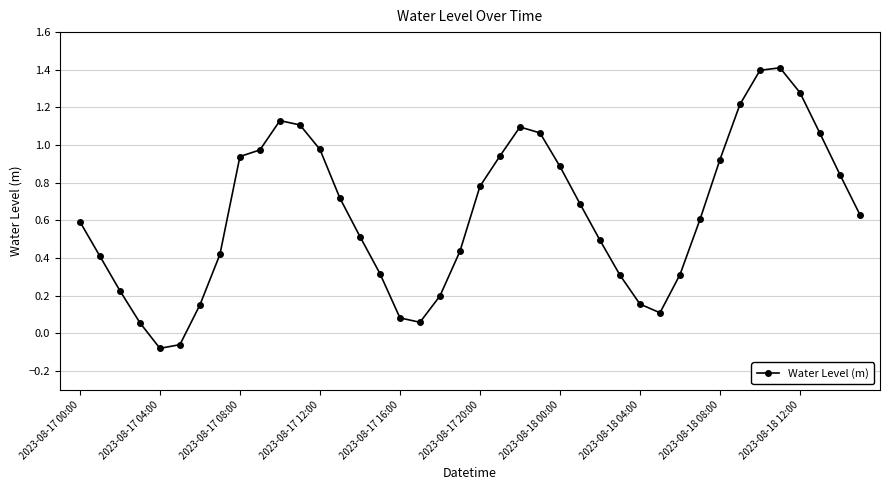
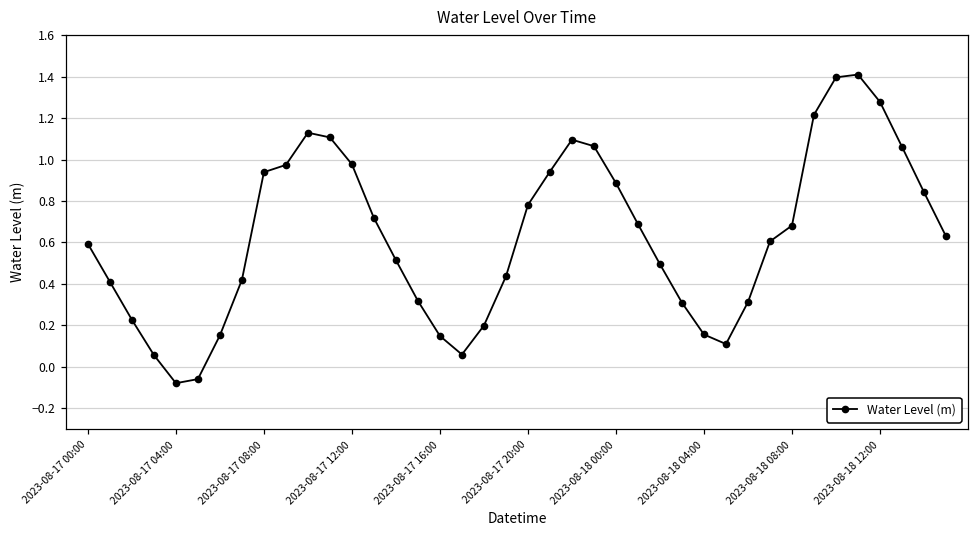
  {
    "2023-08-17 00:00": 0.59,
    "2023-08-17 04:00": -0.08,
    "2023-08-17 08:00": 0.94,
    "2023-08-17 12:00": 0.98,
-   "2023-08-17 16:00": 0.08,
+   "2023-08-17 16:00": 0.15,
    "2023-08-17 20:00": 0.78,
    "2023-08-18 00:00": 0.89,
    "2023-08-18 04:00": 0.16,
-   "2023-08-18 08:00": 0.92,
+   "2023-08-18 08:00": 0.68,
    "2023-08-18 12:00": 1.28
  }
